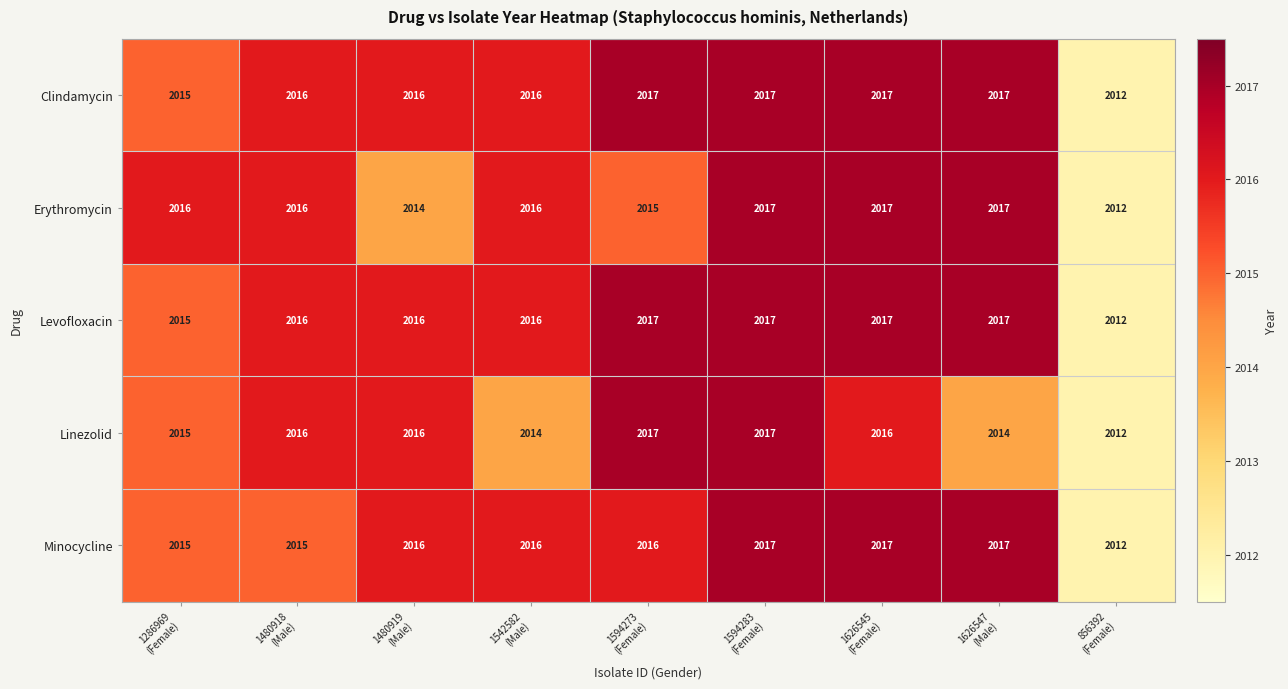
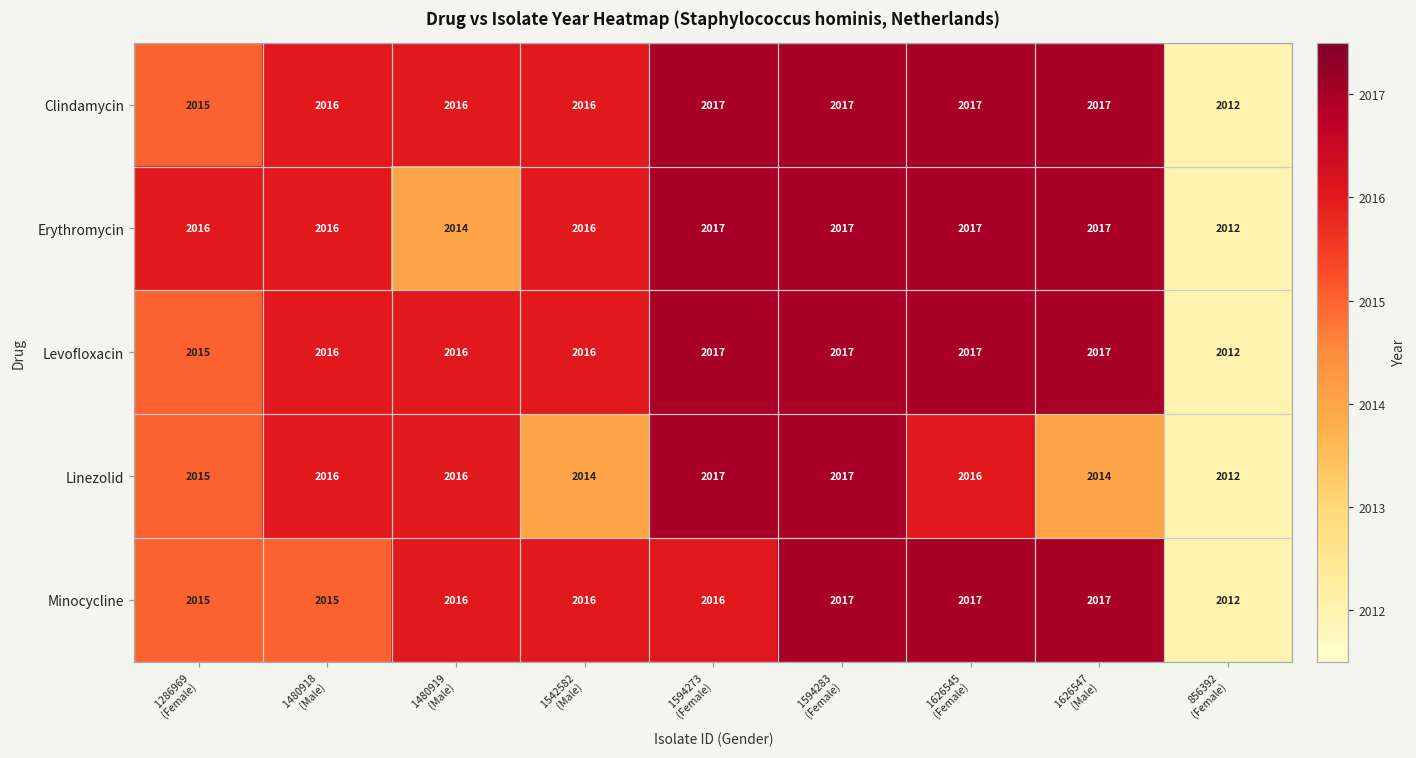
  {
    "Clindamycin": {
      "1286969 (Female)": 2015,
      "1480918 (Male)": 2016,
      "1480919 (Male)": 2016,
      "1542582 (Male)": 2016,
      "1594273 (Female)": 2017,
      "1594283 (Female)": 2017,
      "1626545 (Female)": 2017,
      "1626547 (Male)": 2017,
      "856392 (Female)": 2012
    },
    "Erythromycin": {
      "1286969 (Female)": 2016,
      "1480918 (Male)": 2016,
      "1480919 (Male)": 2014,
      "1542582 (Male)": 2016,
-     "1594273 (Female)": 2015,
+     "1594273 (Female)": 2017,
      "1594283 (Female)": 2017,
      "1626545 (Female)": 2017,
      "1626547 (Male)": 2017,
      "856392 (Female)": 2012
    },
    "Levofloxacin": {
      "1286969 (Female)": 2015,
      "1480918 (Male)": 2016,
      "1480919 (Male)": 2016,
      "1542582 (Male)": 2016,
      "1594273 (Female)": 2017,
      "1594283 (Female)": 2017,
      "1626545 (Female)": 2017,
      "1626547 (Male)": 2017,
      "856392 (Female)": 2012
    },
    "Linezolid": {
      "1286969 (Female)": 2015,
      "1480918 (Male)": 2016,
      "1480919 (Male)": 2016,
      "1542582 (Male)": 2014,
      "1594273 (Female)": 2017,
      "1594283 (Female)": 2017,
      "1626545 (Female)": 2016,
      "1626547 (Male)": 2014,
      "856392 (Female)": 2012
    },
    "Minocycline": {
      "1286969 (Female)": 2015,
      "1480918 (Male)": 2015,
      "1480919 (Male)": 2016,
      "1542582 (Male)": 2016,
      "1594273 (Female)": 2016,
      "1594283 (Female)": 2017,
      "1626545 (Female)": 2017,
      "1626547 (Male)": 2017,
      "856392 (Female)": 2012
    }
  }
